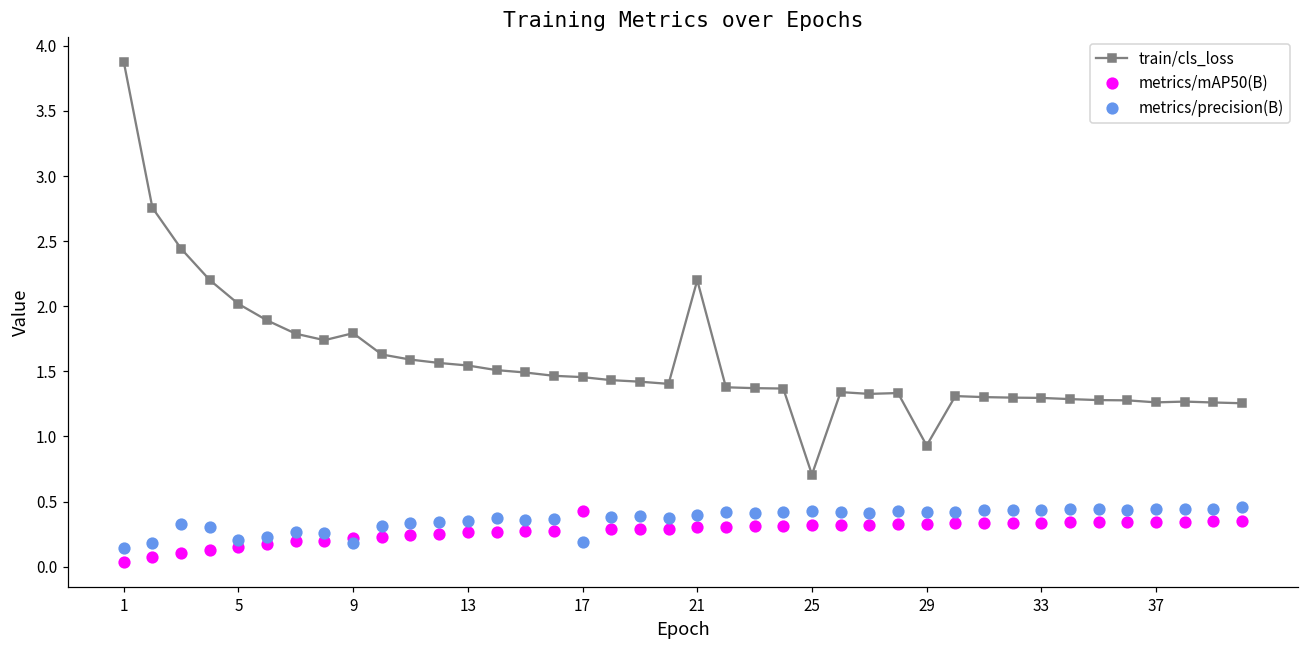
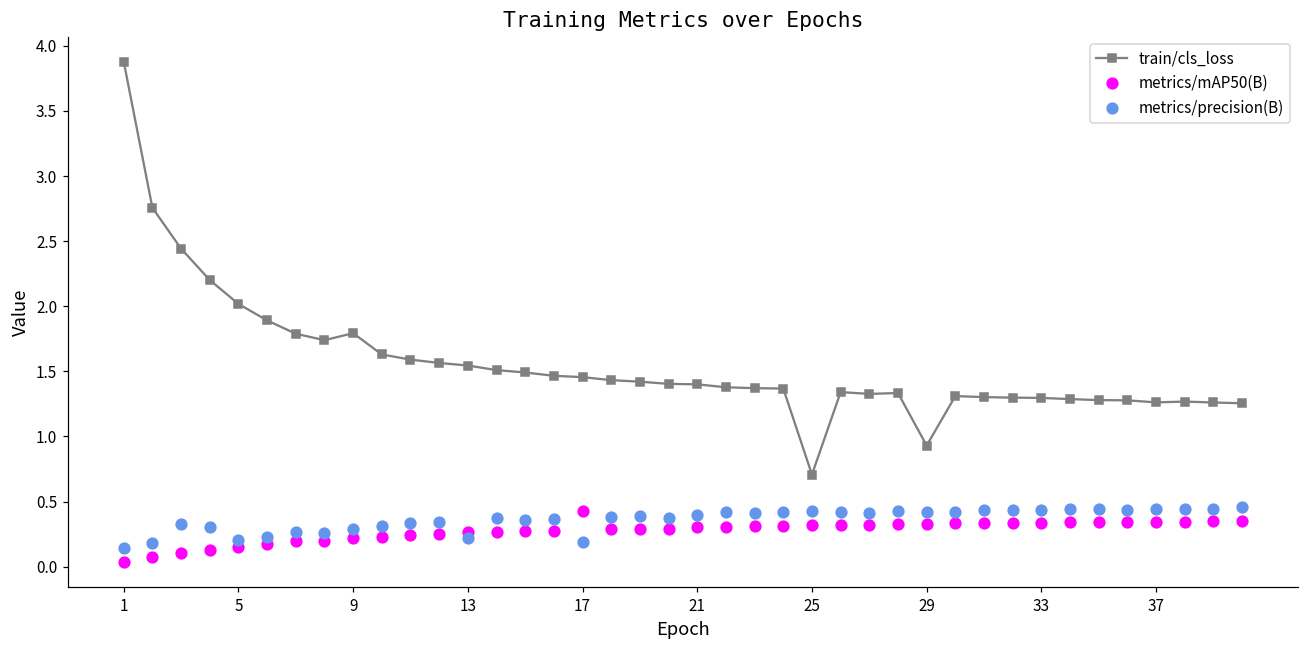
  {
    "train/cls_loss": {
      "1": 3.88,
      "5": 2.0,
      "9": 1.8,
      "13": 1.54,
      "17": 1.46,
-     "21": 2.2,
+     "21": 1.4,
      "25": 0.7,
      "29": 0.93,
      "33": 1.3,
      "37": 1.26
    },
    "metrics/mAP50(B)": {
      "1": 0.03,
      "5": 0.15,
      "9": 0.22,
      "13": 0.26,
      "17": 0.43,
      "21": 0.30,
      "25": 0.32,
      "29": 0.32,
      "33": 0.33,
      "37": 0.34
    },
    "metrics/precision(B)": {
      "1": 0.14,
      "5": 0.21,
-     "9": 0.18,
-     "13": 0.35,
+     "9": 0.29,
+     "13": 0.22,
      "17": 0.19,
      "21": 0.40,
      "25": 0.43,
      "29": 0.42,
      "33": 0.43,
      "37": 0.44
    }
  }
